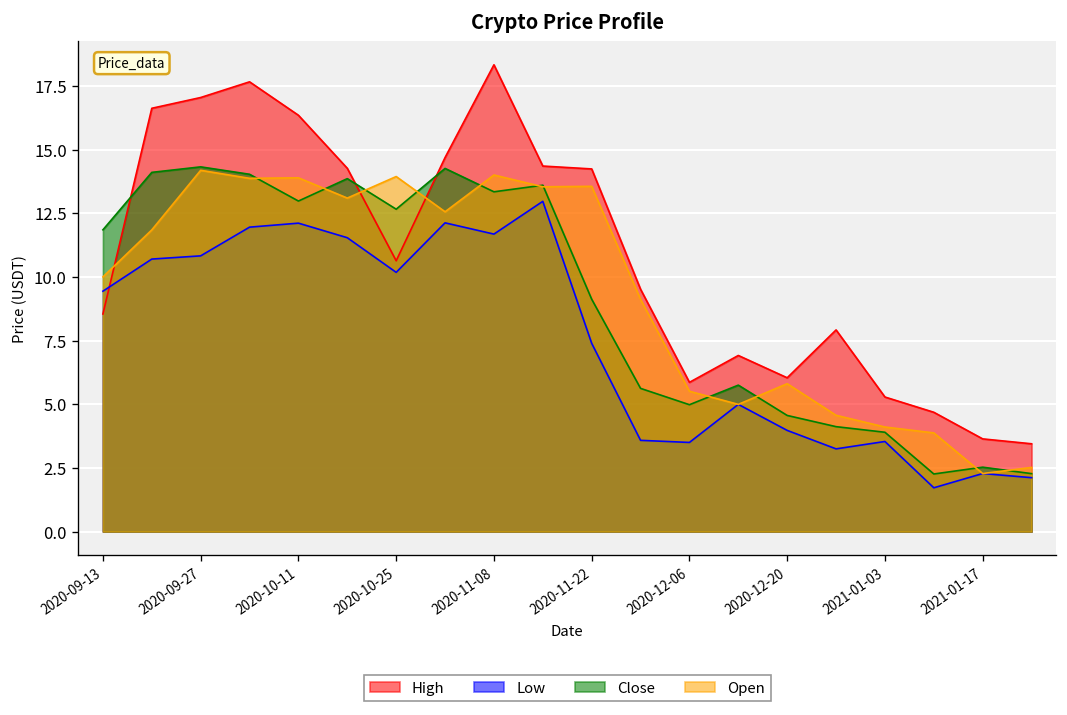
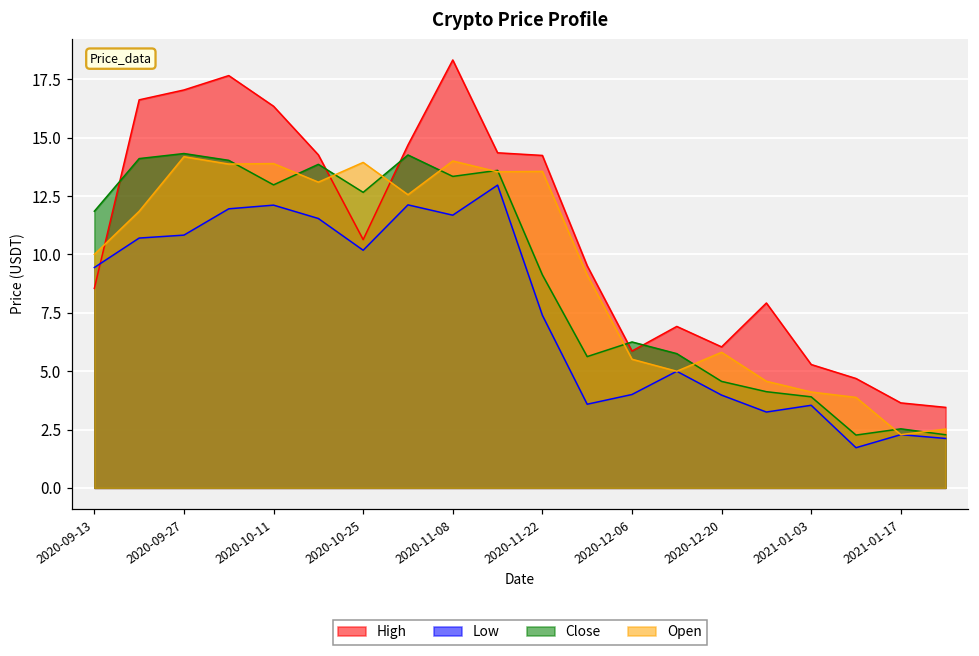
  {
    "High": {
      "2020-09-13": 8.5,
      "2020-09-27": 17.0,
      "2020-10-11": 16.3,
      "2020-10-25": 10.6,
      "2020-11-08": 18.3,
      "2020-11-22": 14.2,
      "2020-12-06": 5.9,
      "2020-12-20": 6.0,
      "2021-01-03": 5.3,
      "2021-01-17": 3.6
    },
    "Low": {
      "2020-09-13": 9.4,
      "2020-09-27": 10.8,
      "2020-10-11": 12.1,
      "2020-10-25": 10.2,
      "2020-11-08": 11.7,
      "2020-11-22": 7.4,
-     "2020-12-06": 3.5,
+     "2020-12-06": 4.0,
      "2020-12-20": 4.0,
      "2021-01-03": 3.5
    },
    "Close": {
      "2020-09-13": 11.8,
      "2020-09-27": 14.3,
      "2020-10-11": 13.0,
      "2020-10-25": 12.7,
      "2020-11-08": 13.3,
      "2020-11-22": 9.1,
-     "2020-12-06": 5.0,
+     "2020-12-06": 6.3,
      "2020-12-20": 4.6,
      "2021-01-03": 3.9,
      "2021-01-17": 2.5
    },
    "Open": {
      "2020-09-13": 10.0,
      "2020-09-27": 14.2,
      "2020-10-11": 13.9,
      "2020-10-25": 13.9,
      "2020-11-08": 14.0,
      "2020-11-22": 13.6,
      "2020-12-06": 5.5,
      "2020-12-20": 5.8,
      "2021-01-03": 4.1
    }
  }
